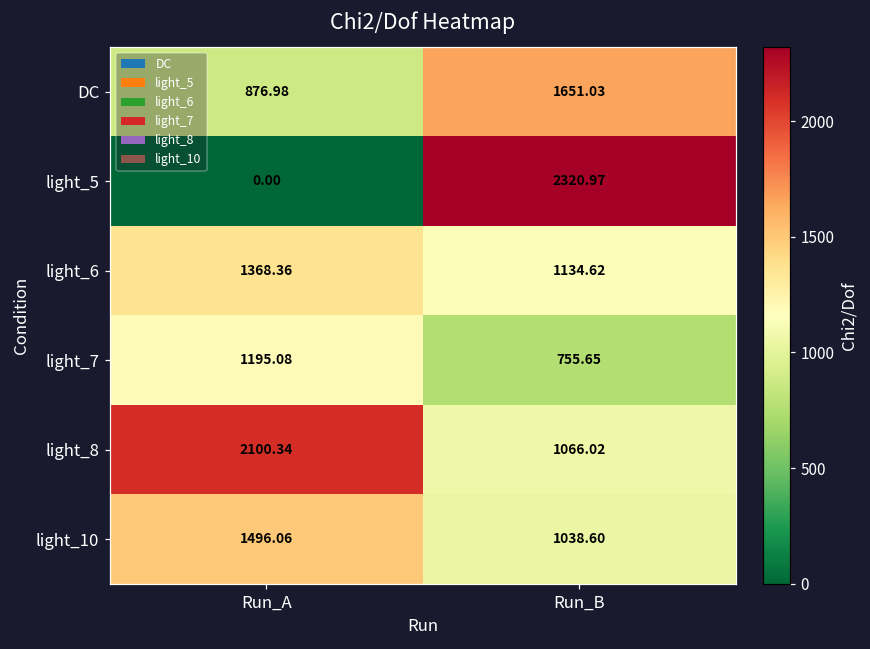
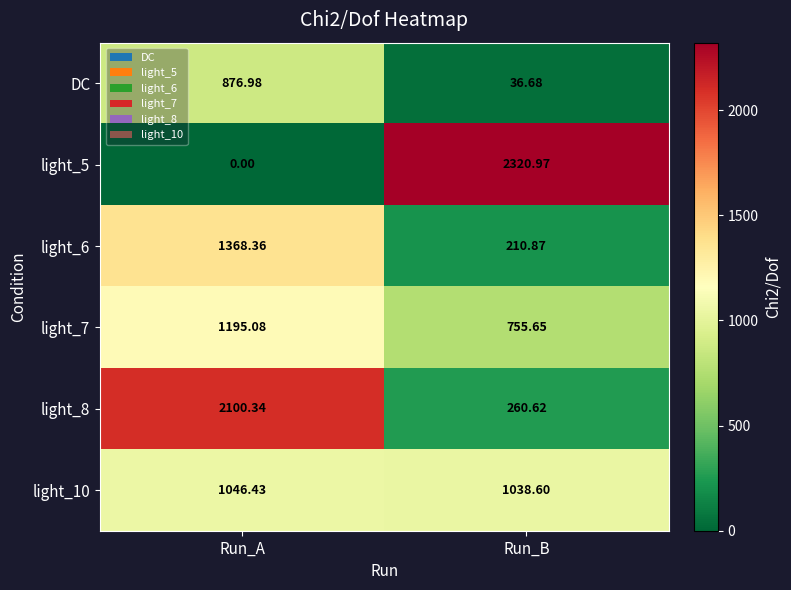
  {
    "DC": {
      "Run_A": 876.98,
-     "Run_B": 1651.03
+     "Run_B": 36.68
    },
    "light_5": {
      "Run_A": 0.00,
      "Run_B": 2320.97
    },
    "light_6": {
      "Run_A": 1368.36,
-     "Run_B": 1134.62
+     "Run_B": 210.87
    },
    "light_7": {
      "Run_A": 1195.08,
      "Run_B": 755.65
    },
    "light_8": {
      "Run_A": 2100.34,
-     "Run_B": 1066.02
+     "Run_B": 260.62
    },
    "light_10": {
-     "Run_A": 1496.06,
+     "Run_A": 1046.43,
      "Run_B": 1038.60
    }
  }
